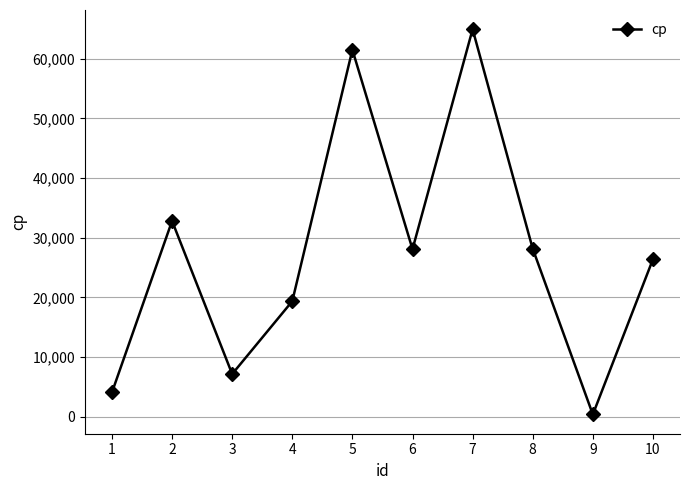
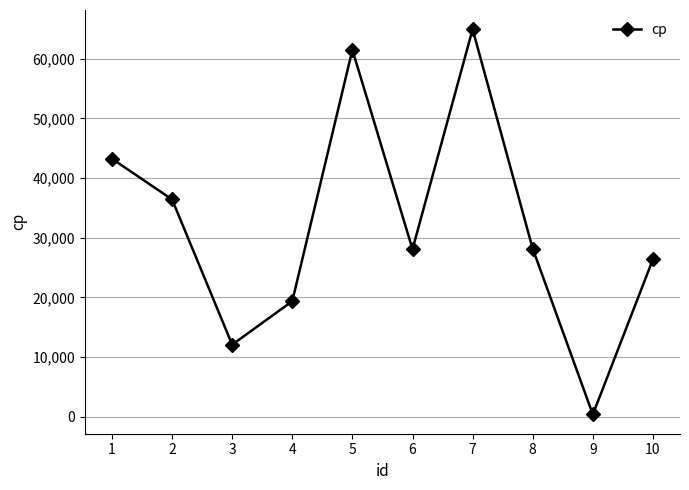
  {
-   "1": "4,000",
-   "2": "33,000",
-   "3": "7,000",
+   "1": "43,000",
+   "2": "36,000",
+   "3": "12,000",
    "4": "19,000",
    "5": "62,000",
    "6": "28,000",
    "7": "65,000",
    "8": "28,000",
    "9": "0",
    "10": "26,000"
  }
